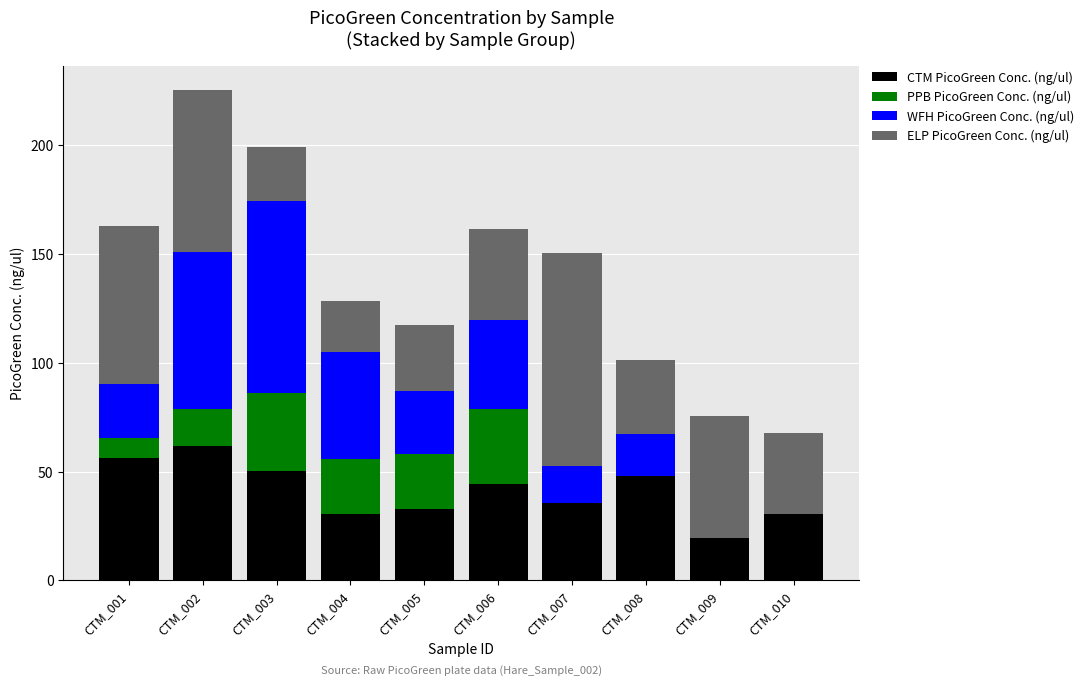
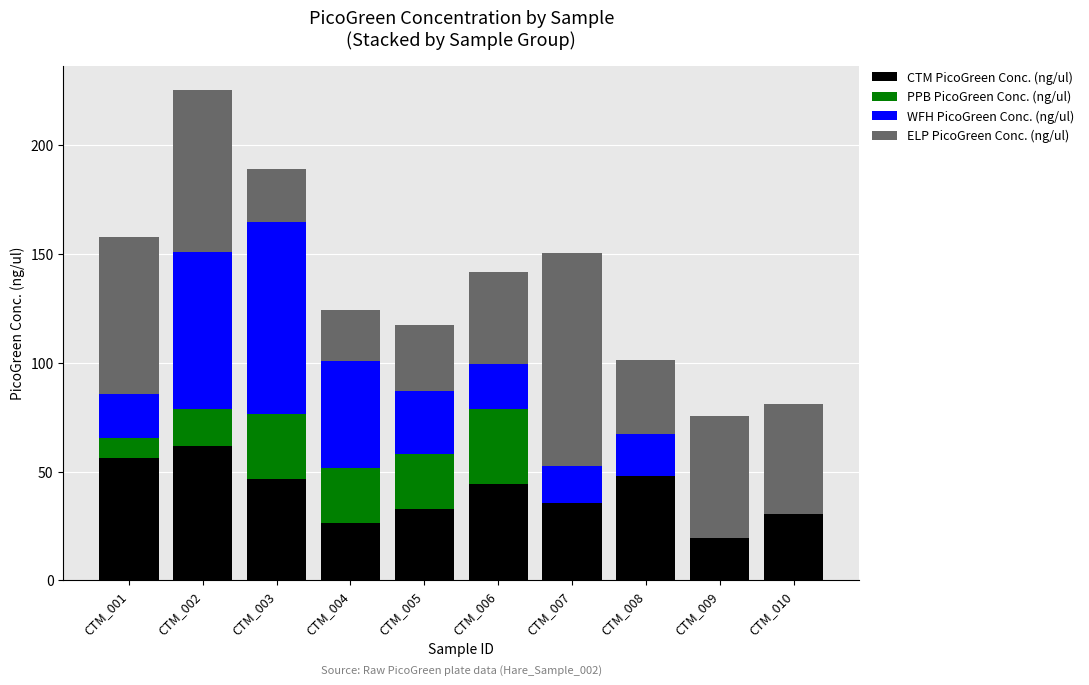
  {
    "CTM PicoGreen Conc. (ng/ul)": {
      "CTM_001": 56,
      "CTM_002": 62,
-     "CTM_003": 50,
-     "CTM_004": 30,
+     "CTM_003": 47,
+     "CTM_004": 26,
      "CTM_005": 33,
      "CTM_006": 44,
      "CTM_007": 36,
      "CTM_008": 48,
      "CTM_009": 19,
      "CTM_010": 31
    },
    "PPB PicoGreen Conc. (ng/ul)": {
      "CTM_001": 9,
      "CTM_002": 17,
-     "CTM_003": 36,
+     "CTM_003": 30,
      "CTM_004": 25,
      "CTM_005": 25,
      "CTM_006": 35,
      "CTM_007": 0,
      "CTM_008": 0,
      "CTM_009": 0,
      "CTM_010": 0
    },
    "WFH PicoGreen Conc. (ng/ul)": {
-     "CTM_001": 25,
+     "CTM_001": 20,
      "CTM_002": 72,
      "CTM_003": 88,
      "CTM_004": 49,
      "CTM_005": 29,
-     "CTM_006": 41,
+     "CTM_006": 21,
      "CTM_007": 17,
      "CTM_008": 19,
      "CTM_009": 0,
      "CTM_010": 0
    },
    "ELP PicoGreen Conc. (ng/ul)": {
      "CTM_001": 73,
      "CTM_002": 74,
      "CTM_003": 25,
      "CTM_004": 23,
      "CTM_005": 30,
      "CTM_006": 42,
      "CTM_007": 98,
      "CTM_008": 34,
      "CTM_009": 56,
-     "CTM_010": 37
+     "CTM_010": 51
    }
  }
